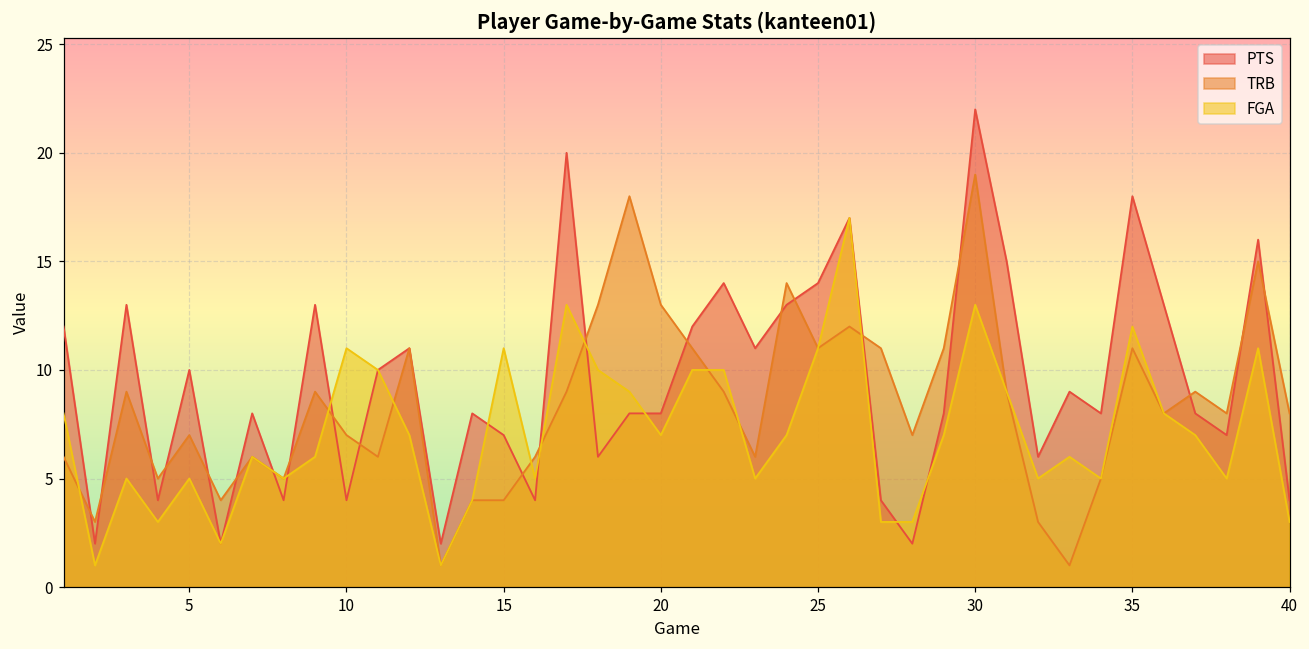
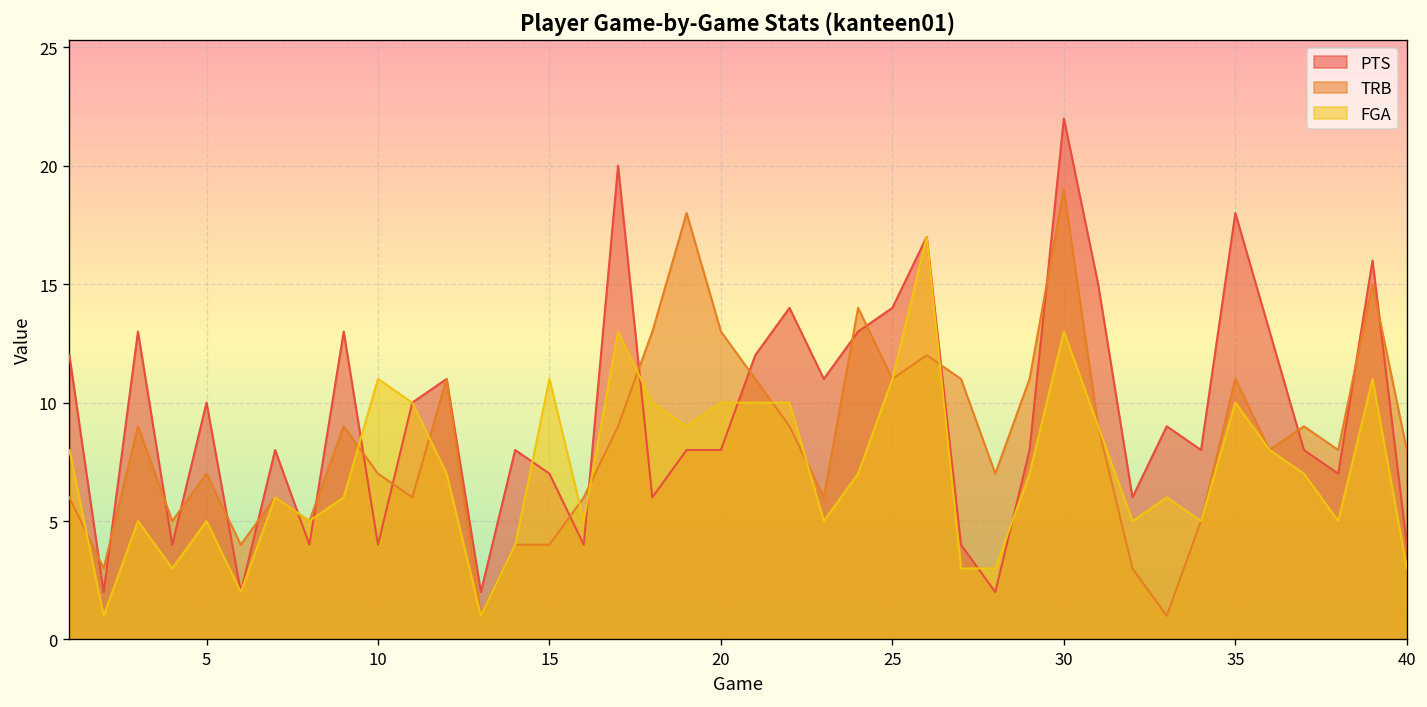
  {
    "FGA": {
      "5": 5,
      "10": 11,
      "15": 11,
-     "20": 7,
+     "20": 10,
      "30": 13,
-     "35": 12,
+     "35": 10,
      "40": 3
    }
  }
